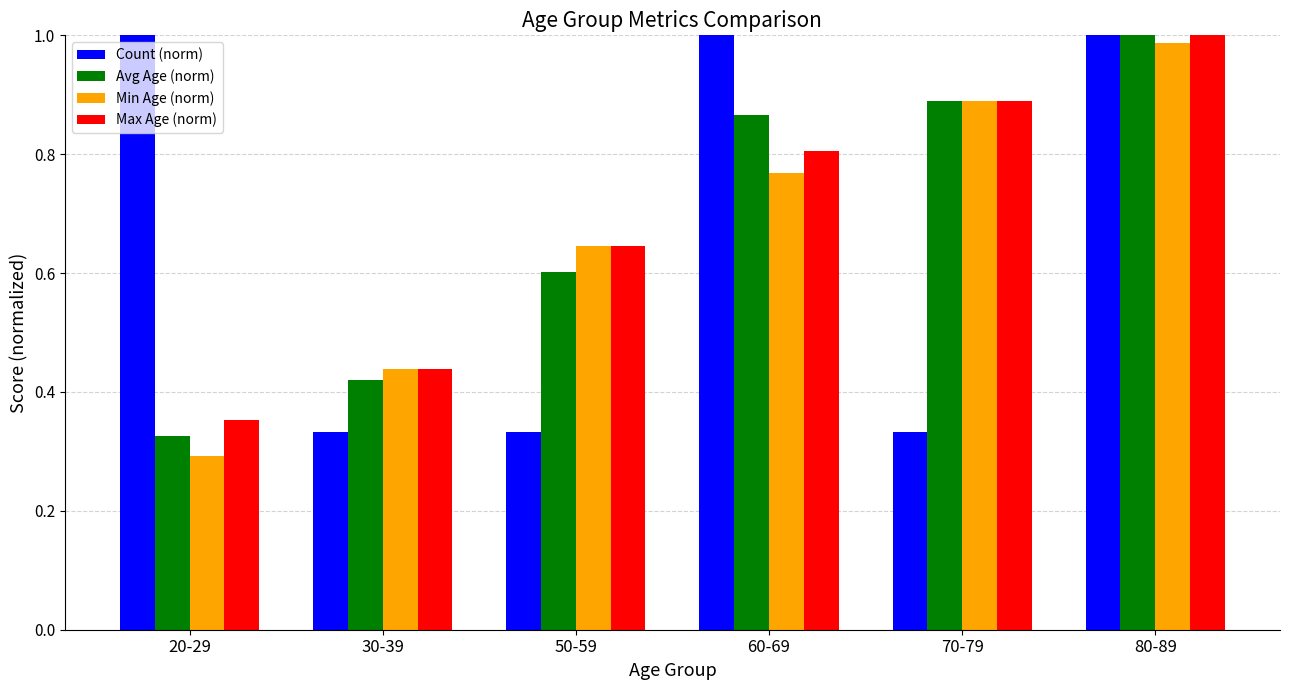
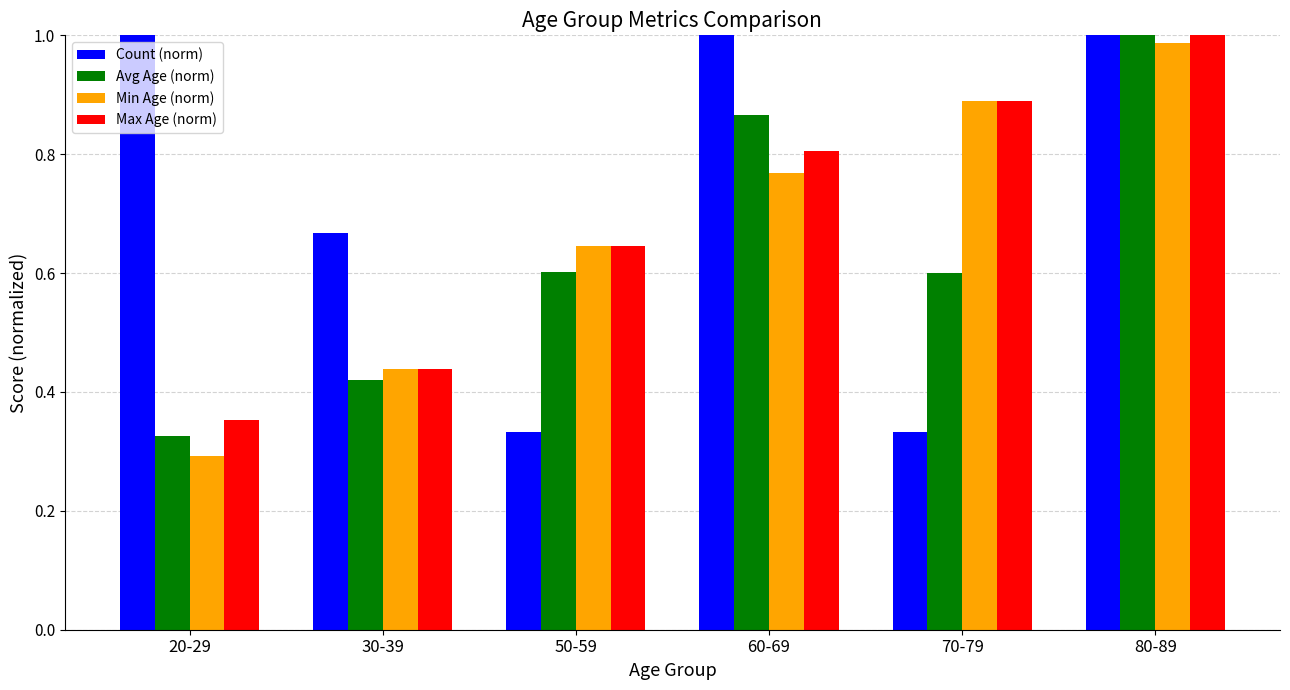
  {
    "Count (norm)": {
      "20-29": 1.00,
-     "30-39": 0.33,
+     "30-39": 0.67,
      "50-59": 0.33,
      "60-69": 1.00,
      "70-79": 0.33,
      "80-89": 1.00
    },
    "Avg Age (norm)": {
      "20-29": 0.33,
      "30-39": 0.42,
      "50-59": 0.60,
      "60-69": 0.87,
-     "70-79": 0.89,
+     "70-79": 0.60,
      "80-89": 1.00
    },
    "Min Age (norm)": {
      "20-29": 0.29,
      "30-39": 0.44,
      "50-59": 0.65,
      "60-69": 0.77,
      "70-79": 0.89,
      "80-89": 0.99
    },
    "Max Age (norm)": {
      "20-29": 0.35,
      "30-39": 0.44,
      "50-59": 0.65,
      "60-69": 0.80,
      "70-79": 0.89
    }
  }
